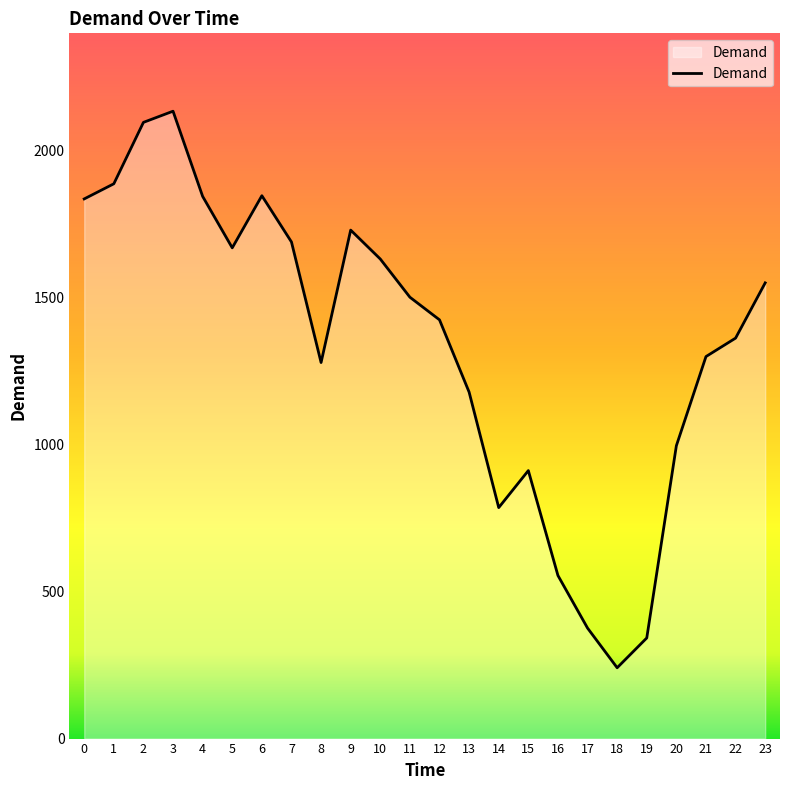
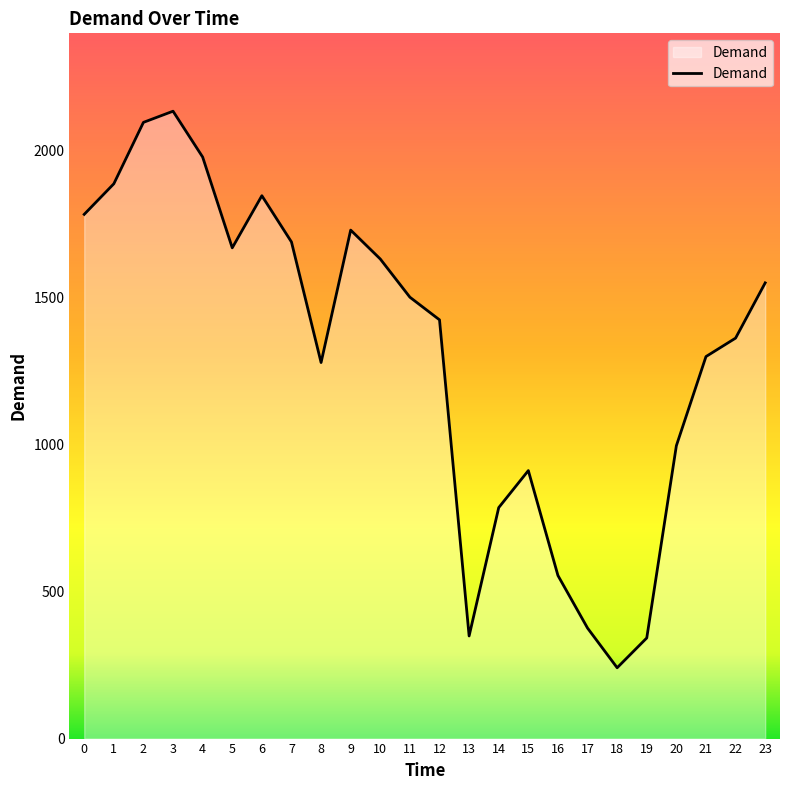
  {
-   "0": 1840,
+   "0": 1780,
    "1": 1890,
    "2": 2100,
    "3": 2140,
-   "4": 1850,
+   "4": 1980,
    "5": 1670,
    "6": 1850,
    "7": 1690,
    "8": 1280,
    "9": 1730,
    "10": 1630,
    "11": 1500,
    "12": 1430,
-   "13": 1180,
+   "13": 350,
    "14": 790,
    "15": 910,
    "16": 560,
    "17": 380,
    "18": 240,
    "19": 340,
    "20": 1000,
    "21": 1300,
    "22": 1360,
    "23": 1550
  }
